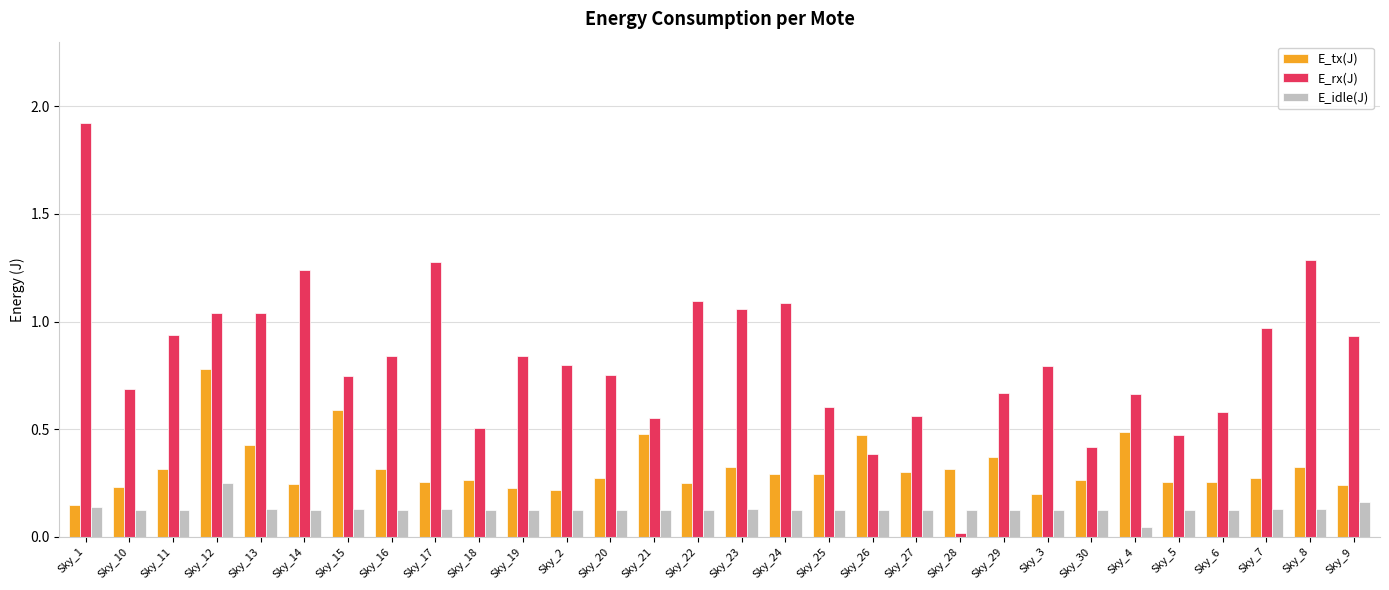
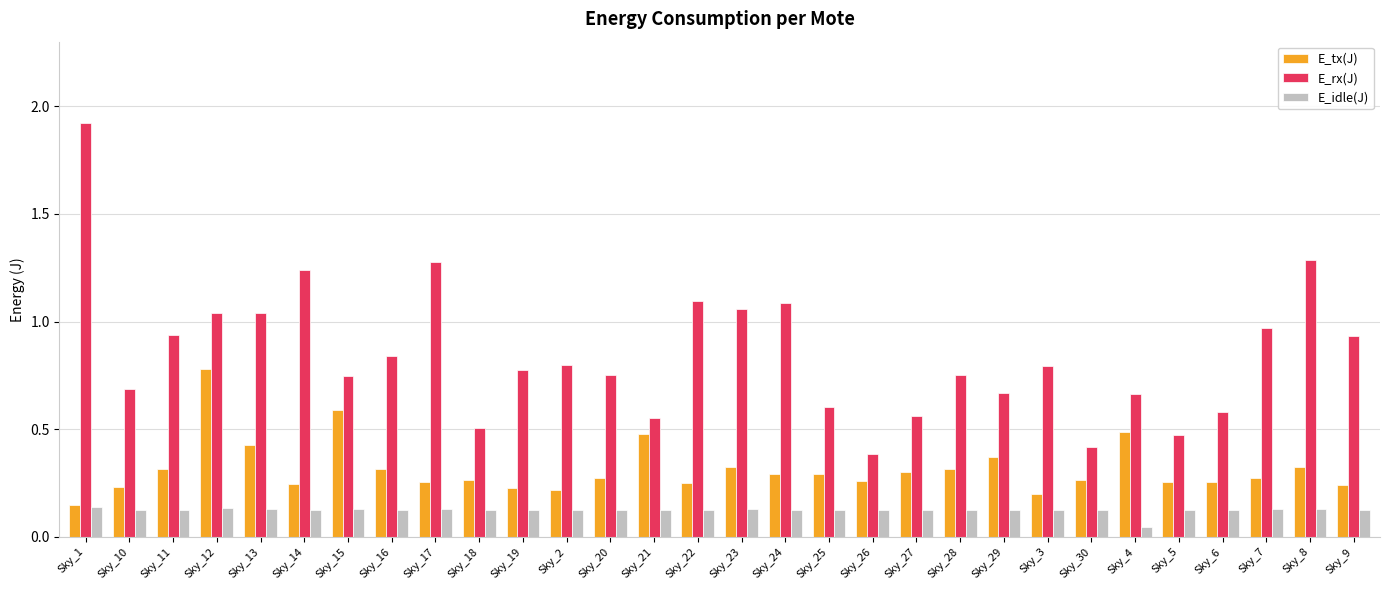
  {
    "E_tx(J)": {
      "Sky_1": 0.15,
      "Sky_10": 0.23,
      "Sky_11": 0.31,
      "Sky_12": 0.78,
      "Sky_13": 0.43,
      "Sky_14": 0.24,
      "Sky_15": 0.59,
      "Sky_16": 0.31,
      "Sky_17": 0.25,
      "Sky_18": 0.27,
      "Sky_19": 0.23,
      "Sky_2": 0.22,
      "Sky_20": 0.27,
      "Sky_21": 0.48,
      "Sky_22": 0.25,
      "Sky_23": 0.33,
      "Sky_24": 0.29,
      "Sky_25": 0.29,
-     "Sky_26": 0.47,
+     "Sky_26": 0.26,
      "Sky_27": 0.30,
      "Sky_28": 0.31,
      "Sky_29": 0.37,
      "Sky_3": 0.20,
      "Sky_30": 0.26,
      "Sky_4": 0.49,
      "Sky_5": 0.26,
      "Sky_6": 0.26,
      "Sky_7": 0.28,
      "Sky_8": 0.32,
      "Sky_9": 0.24
    },
    "E_rx(J)": {
      "Sky_1": 1.92,
      "Sky_10": 0.69,
      "Sky_11": 0.94,
      "Sky_12": 1.04,
      "Sky_13": 1.04,
      "Sky_14": 1.24,
      "Sky_15": 0.75,
      "Sky_16": 0.84,
      "Sky_17": 1.28,
      "Sky_18": 0.51,
-     "Sky_19": 0.84,
+     "Sky_19": 0.77,
      "Sky_2": 0.80,
      "Sky_20": 0.75,
      "Sky_21": 0.55,
      "Sky_22": 1.09,
      "Sky_23": 1.06,
      "Sky_24": 1.08,
      "Sky_25": 0.60,
      "Sky_26": 0.38,
      "Sky_27": 0.56,
-     "Sky_28": 0.02,
+     "Sky_28": 0.75,
      "Sky_29": 0.67,
      "Sky_3": 0.80,
      "Sky_30": 0.42,
      "Sky_4": 0.66,
      "Sky_5": 0.47,
      "Sky_6": 0.58,
      "Sky_7": 0.97,
      "Sky_8": 1.29,
      "Sky_9": 0.93
    },
    "E_idle(J)": {
      "Sky_1": 0.14,
      "Sky_10": 0.12,
      "Sky_11": 0.13,
-     "Sky_12": 0.25,
+     "Sky_12": 0.13,
      "Sky_13": 0.13,
      "Sky_14": 0.13,
      "Sky_15": 0.13,
      "Sky_16": 0.13,
      "Sky_17": 0.13,
      "Sky_18": 0.12,
      "Sky_19": 0.13,
      "Sky_2": 0.13,
      "Sky_20": 0.13,
      "Sky_21": 0.13,
      "Sky_22": 0.13,
      "Sky_23": 0.13,
      "Sky_24": 0.13,
      "Sky_25": 0.12,
      "Sky_26": 0.12,
      "Sky_27": 0.12,
      "Sky_28": 0.13,
      "Sky_29": 0.13,
      "Sky_3": 0.12,
      "Sky_30": 0.12,
      "Sky_4": 0.05,
      "Sky_5": 0.13,
      "Sky_6": 0.12,
      "Sky_7": 0.13,
      "Sky_8": 0.13,
-     "Sky_9": 0.16
+     "Sky_9": 0.13
    }
  }
